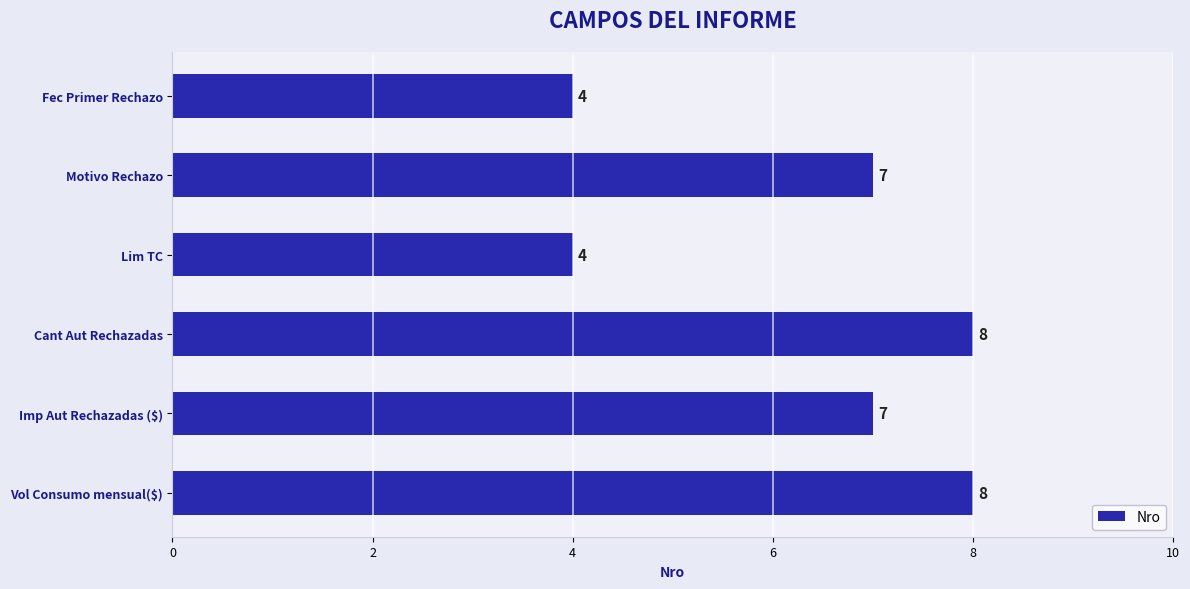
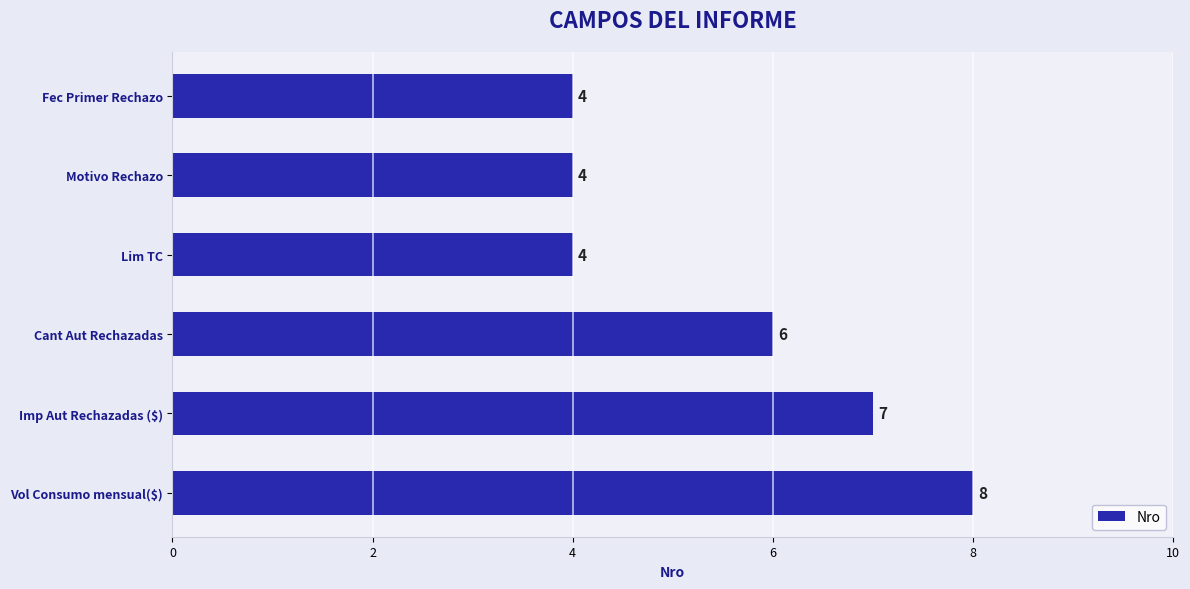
  {
    "Fec Primer Rechazo": 4,
-   "Motivo Rechazo": 7,
+   "Motivo Rechazo": 4,
    "Lim TC": 4,
-   "Cant Aut Rechazadas": 8,
+   "Cant Aut Rechazadas": 6,
    "Imp Aut Rechazadas ($)": 7,
    "Vol Consumo mensual($)": 8
  }
